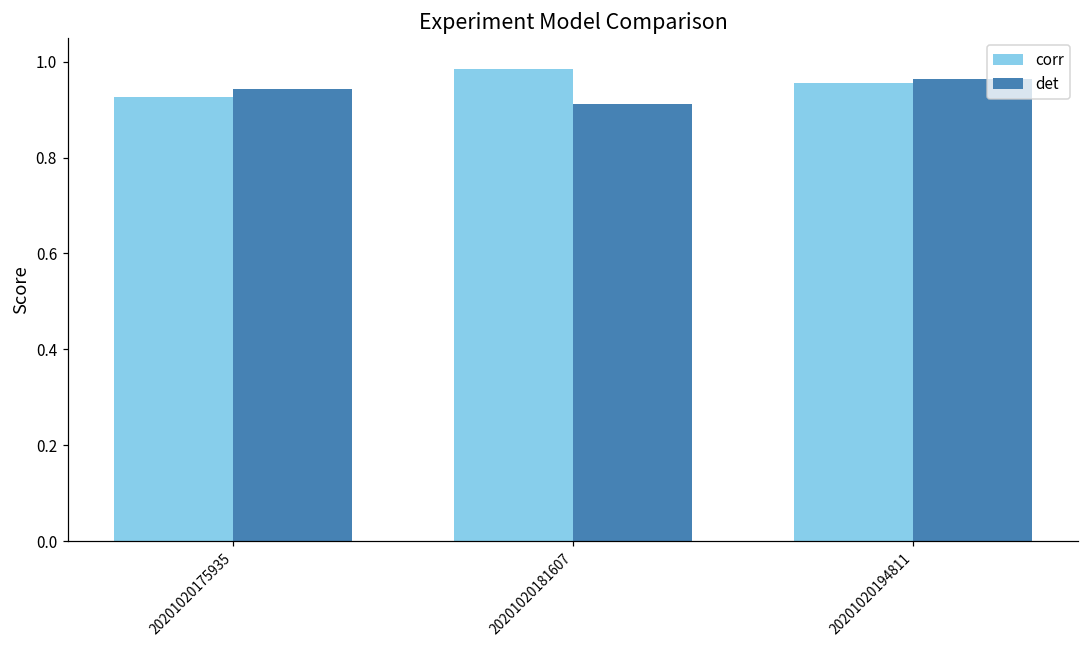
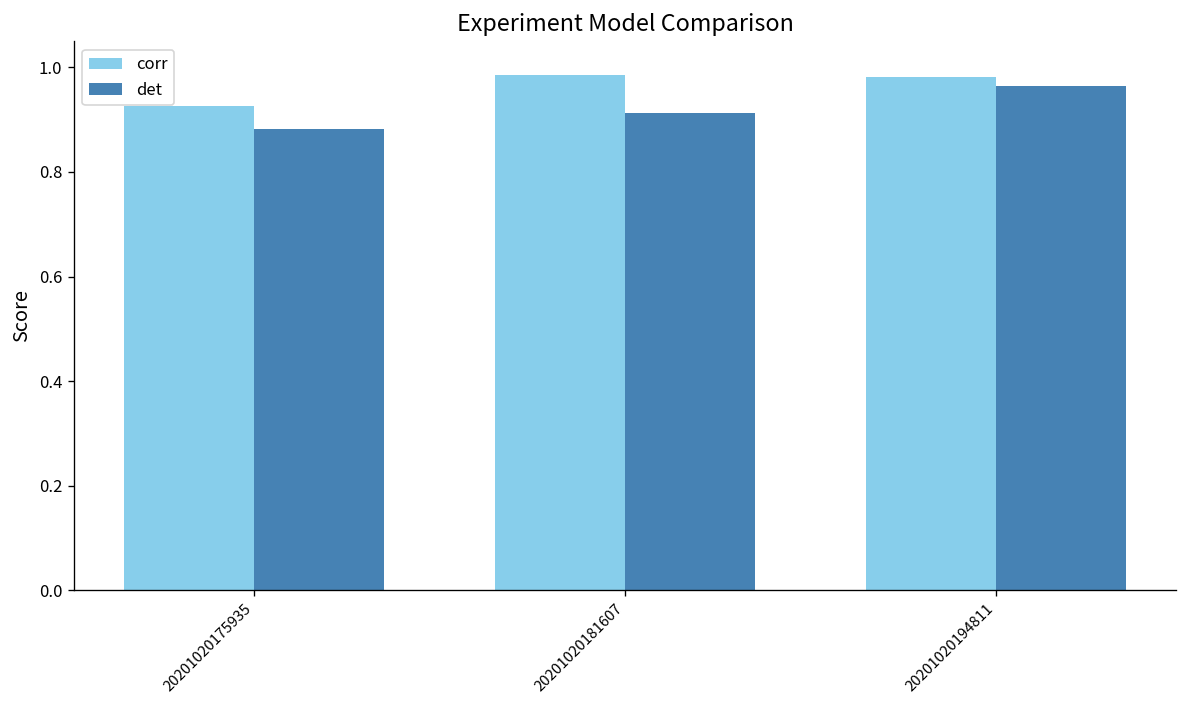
  {
    "corr": {
      "20201020175935": 0.93,
      "20201020181607": 0.98,
-     "20201020194811": 0.96
+     "20201020194811": 0.98
    },
    "det": {
-     "20201020175935": 0.94,
+     "20201020175935": 0.88,
      "20201020181607": 0.91,
      "20201020194811": 0.96
    }
  }
